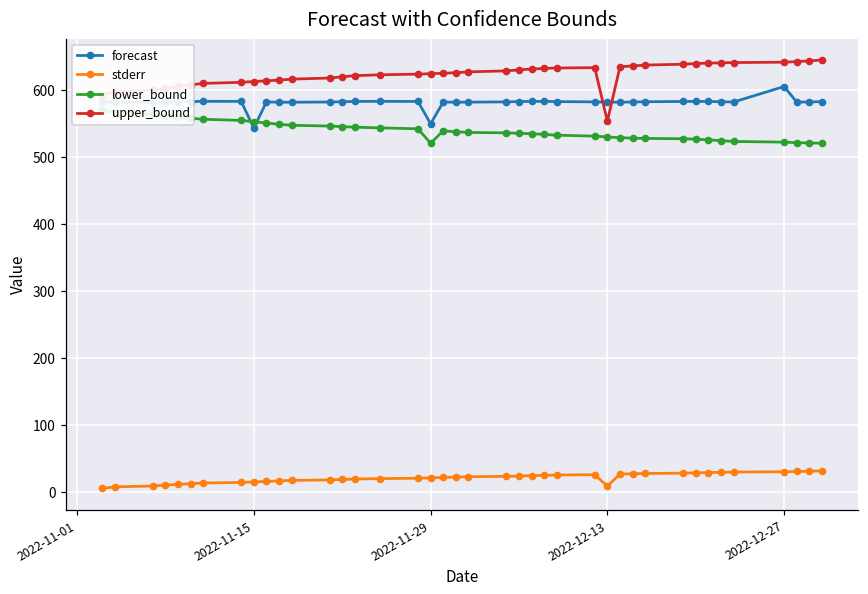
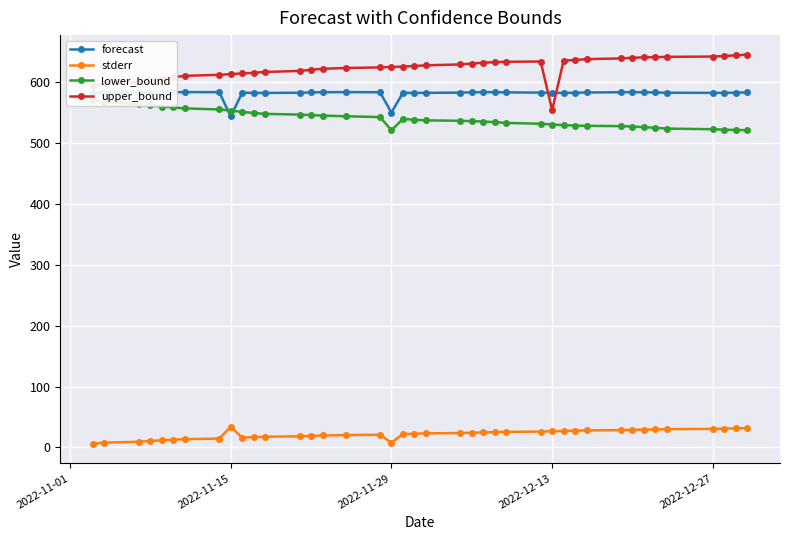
  {
    "forecast": {
      "2022-11-15": 540,
      "2022-11-29": 550,
      "2022-12-13": 580,
-     "2022-12-27": 610
+     "2022-12-27": 580
    },
    "stderr": {
-     "2022-11-15": 20,
-     "2022-11-29": 20,
-     "2022-12-13": 10,
+     "2022-11-15": 30,
+     "2022-11-29": 10,
+     "2022-12-13": 30,
      "2022-12-27": 30
    },
    "lower_bound": {
      "2022-11-15": 550,
      "2022-11-29": 520,
      "2022-12-13": 530,
      "2022-12-27": 520
    },
    "upper_bound": {
      "2022-11-15": 610,
      "2022-11-29": 620,
      "2022-12-13": 550,
      "2022-12-27": 640
    }
  }
